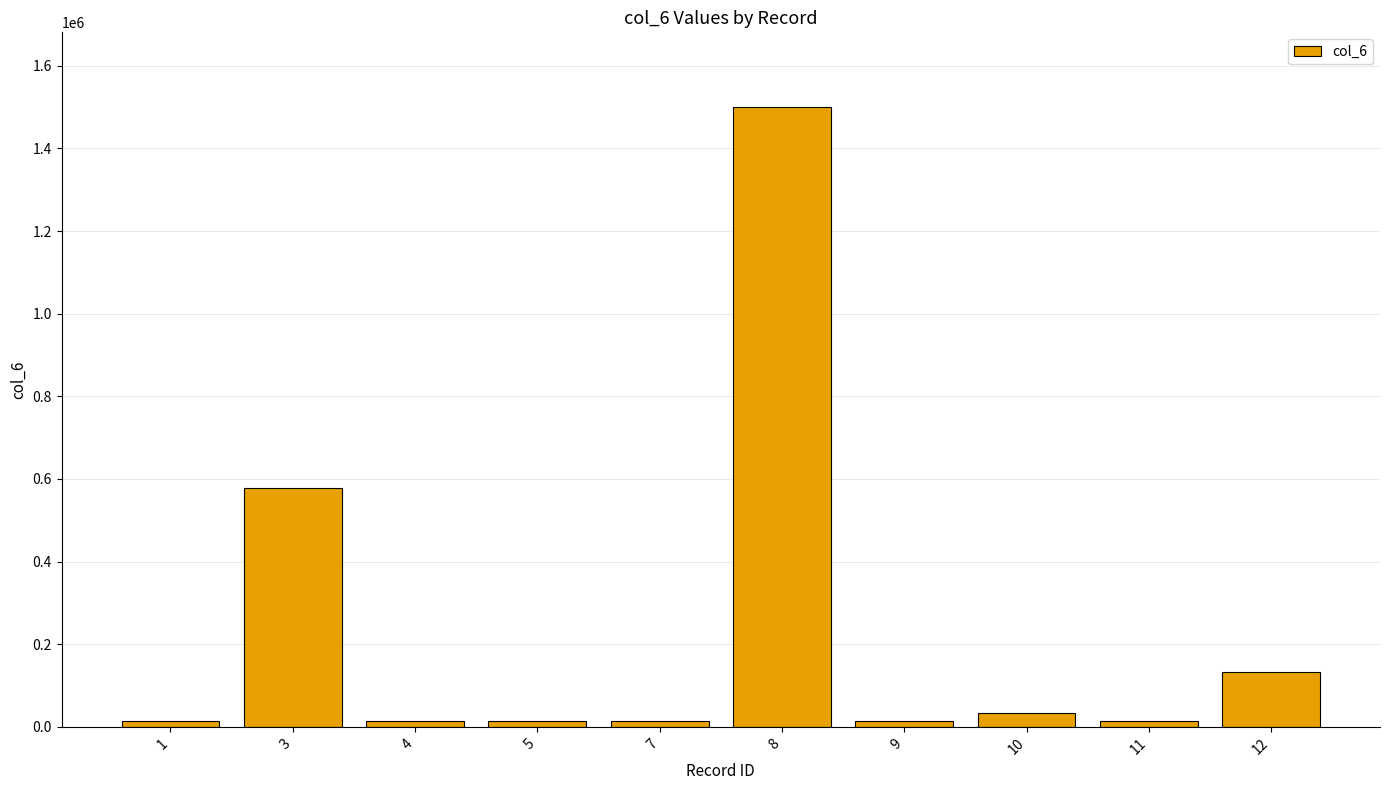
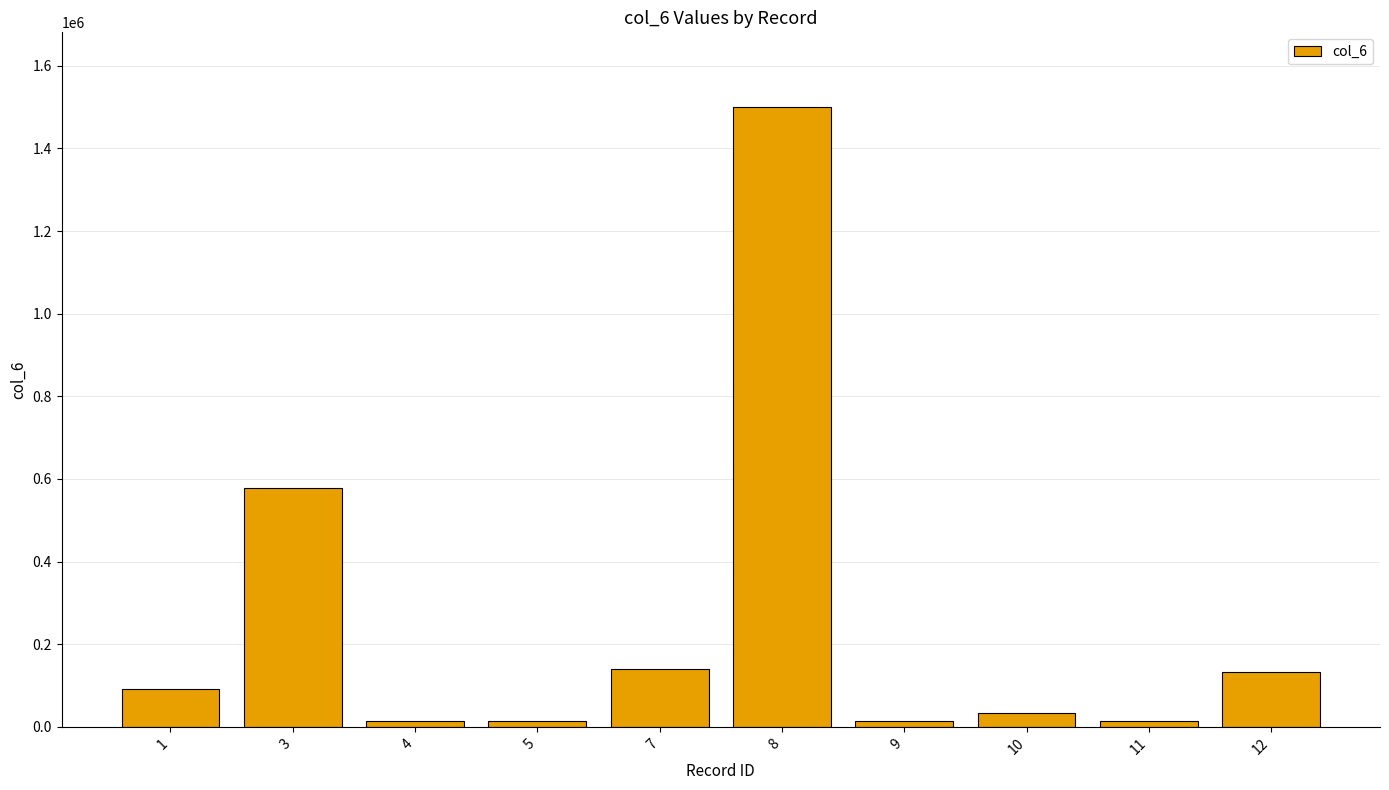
  {
-   "1": 20000,
+   "1": 90000,
    "3": 580000,
    "4": 20000,
    "5": 20000,
-   "7": 20000,
+   "7": 140000,
    "8": 1500000,
    "9": 20000,
    "10": 30000,
    "11": 20000,
    "12": 130000
  }
